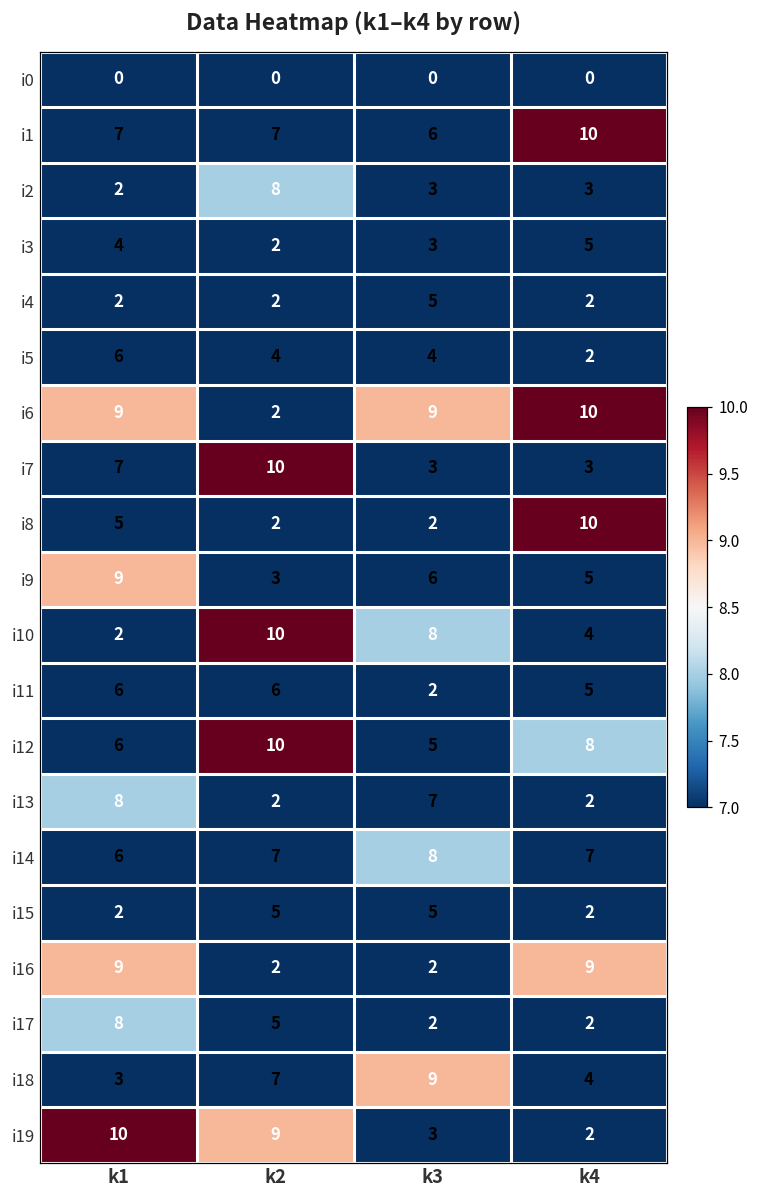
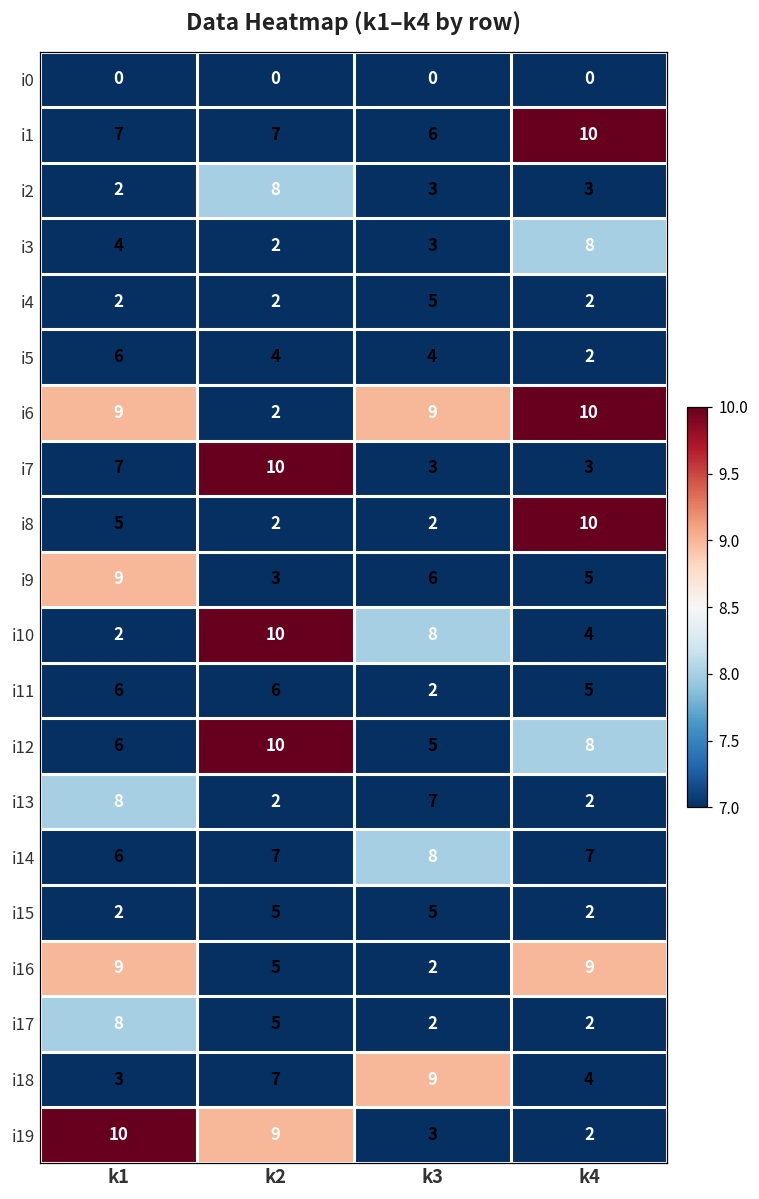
  {
    "i0": {
      "k1": 0,
      "k2": 0,
      "k3": 0,
      "k4": 0
    },
    "i1": {
      "k1": 7,
      "k2": 7,
      "k3": 6,
      "k4": 10
    },
    "i2": {
      "k1": 2,
      "k2": 8,
      "k3": 3,
      "k4": 3
    },
    "i3": {
      "k1": 4,
      "k2": 2,
      "k3": 3,
-     "k4": 5
+     "k4": 8
    },
    "i4": {
      "k1": 2,
      "k2": 2,
      "k3": 5,
      "k4": 2
    },
    "i5": {
      "k1": 6,
      "k2": 4,
      "k3": 4,
      "k4": 2
    },
    "i6": {
      "k1": 9,
      "k2": 2,
      "k3": 9,
      "k4": 10
    },
    "i7": {
      "k1": 7,
      "k2": 10,
      "k3": 3,
      "k4": 3
    },
    "i8": {
      "k1": 5,
      "k2": 2,
      "k3": 2,
      "k4": 10
    },
    "i9": {
      "k1": 9,
      "k2": 3,
      "k3": 6,
      "k4": 5
    },
    "i10": {
      "k1": 2,
      "k2": 10,
      "k3": 8,
      "k4": 4
    },
    "i11": {
      "k1": 6,
      "k2": 6,
      "k3": 2,
      "k4": 5
    },
    "i12": {
      "k1": 6,
      "k2": 10,
      "k3": 5,
      "k4": 8
    },
    "i13": {
      "k1": 8,
      "k2": 2,
      "k3": 7,
      "k4": 2
    },
    "i14": {
      "k1": 6,
      "k2": 7,
      "k3": 8,
      "k4": 7
    },
    "i15": {
      "k1": 2,
      "k2": 5,
      "k3": 5,
      "k4": 2
    },
    "i16": {
      "k1": 9,
-     "k2": 2,
+     "k2": 5,
      "k3": 2,
      "k4": 9
    },
    "i17": {
      "k1": 8,
      "k2": 5,
      "k3": 2,
      "k4": 2
    },
    "i18": {
      "k1": 3,
      "k2": 7,
      "k3": 9,
      "k4": 4
    },
    "i19": {
      "k1": 10,
      "k2": 9,
      "k3": 3,
      "k4": 2
    }
  }
